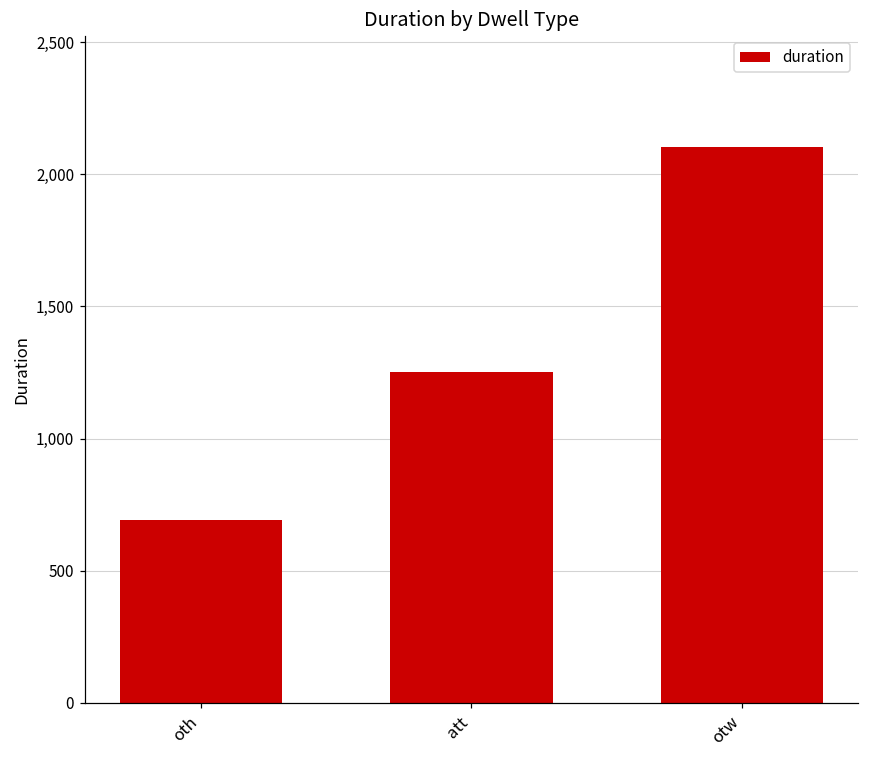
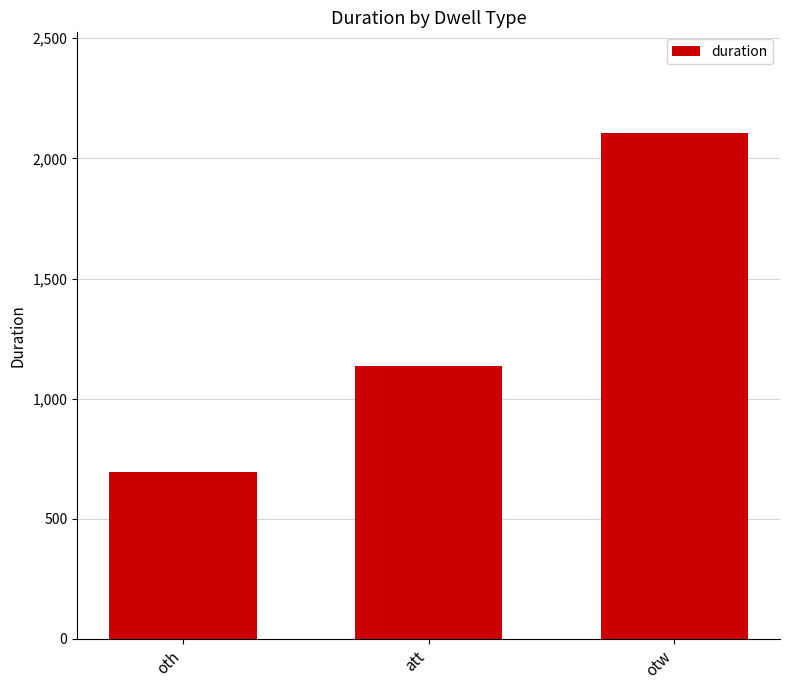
  {
    "oth": "690",
-   "att": "1,250",
+   "att": "1,140",
    "otw": "2,100"
  }
